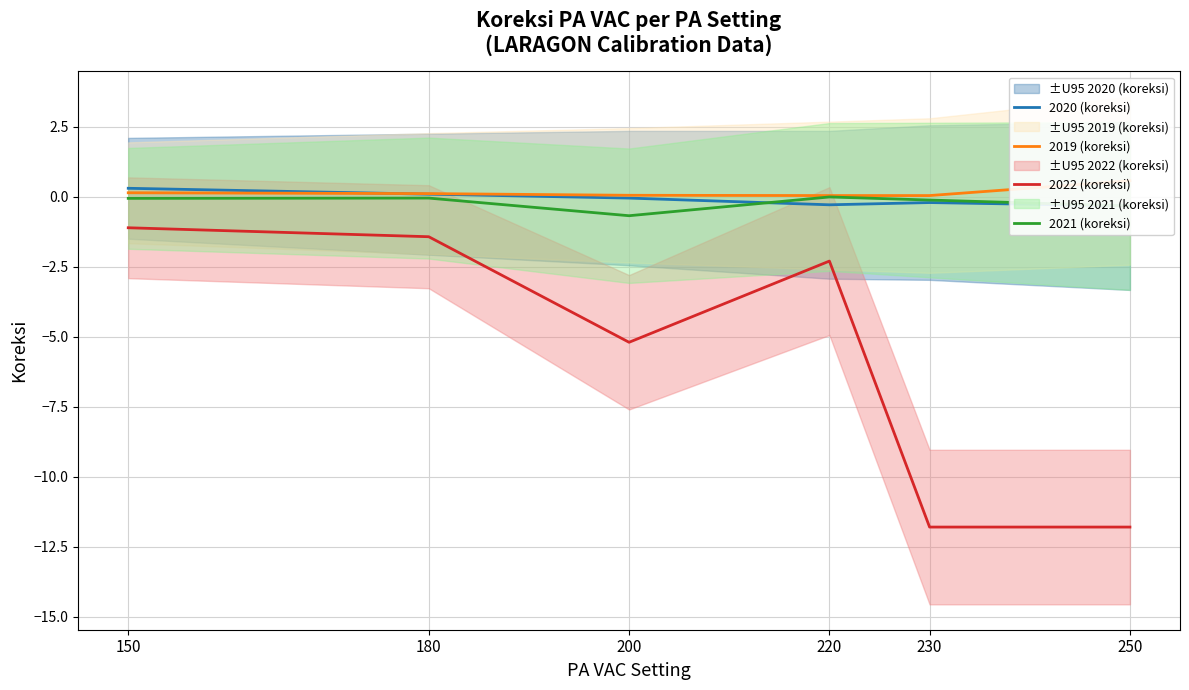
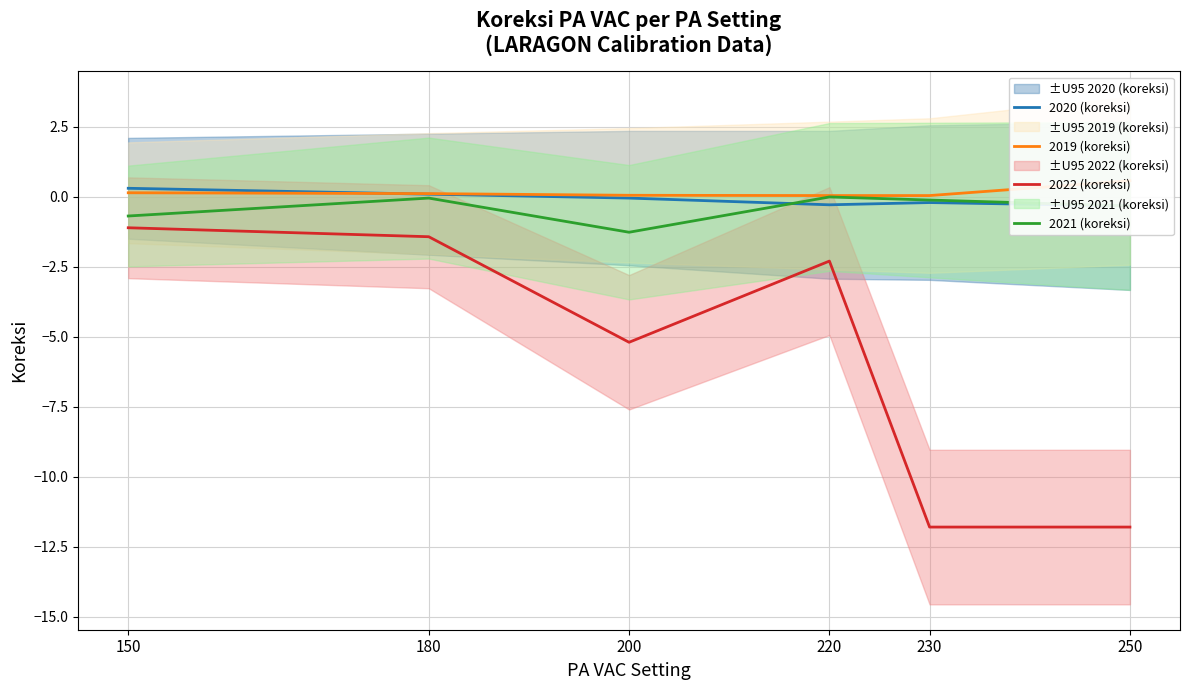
  {
    "2019 (koreksi)": {
      "150": 0.2,
      "200": 0.1,
      "230": 0.1
    },
    "2022 (koreksi)": {
      "150": -1.1,
      "180": -1.4,
      "200": -5.2,
      "220": -2.3,
      "230": -11.8,
      "250": -11.8
    },
    "2021 (koreksi)": {
-     "150": -0.1,
+     "150": -0.7,
      "180": 0.0,
-     "200": -0.7,
+     "200": -1.3,
      "230": -0.1
    }
  }
